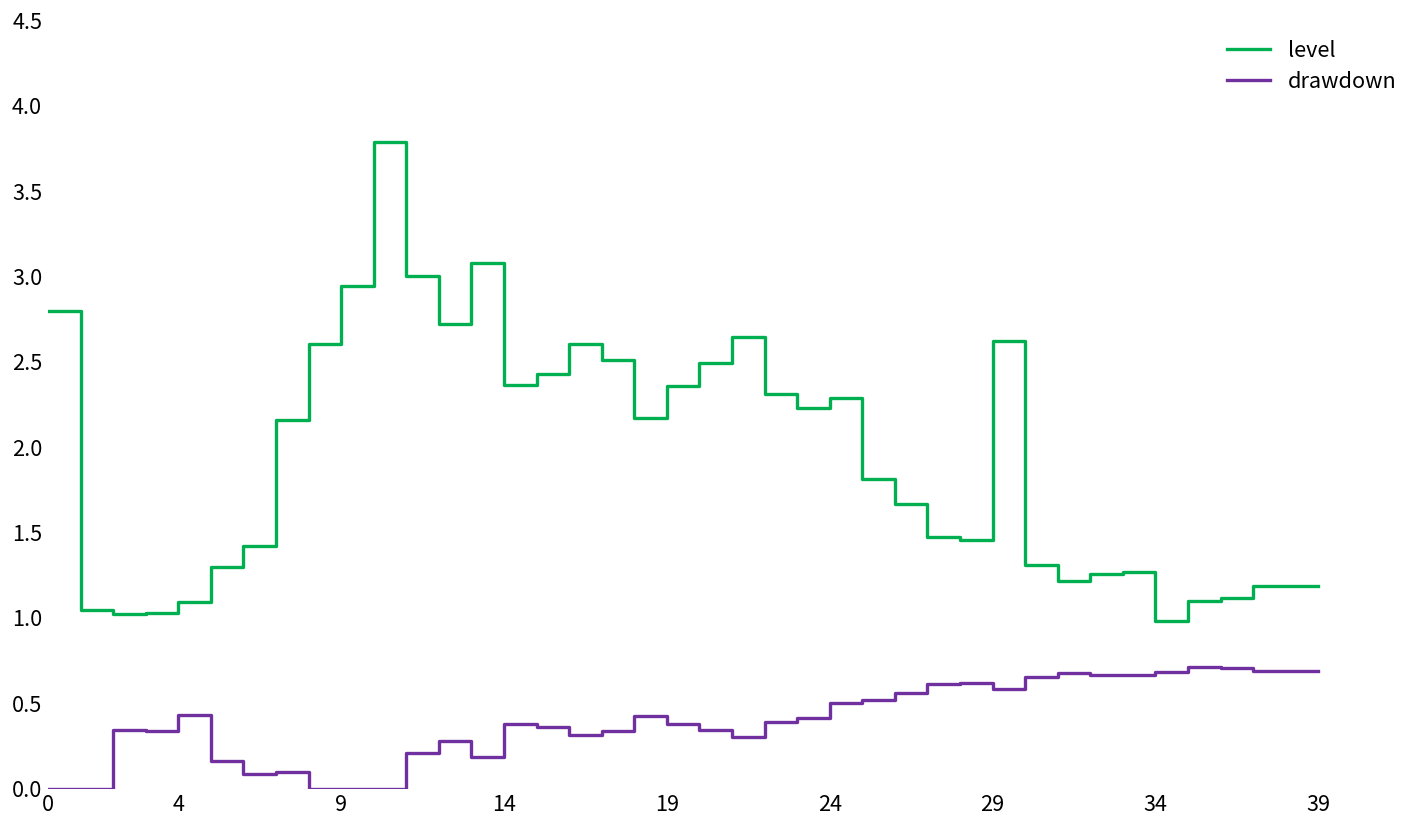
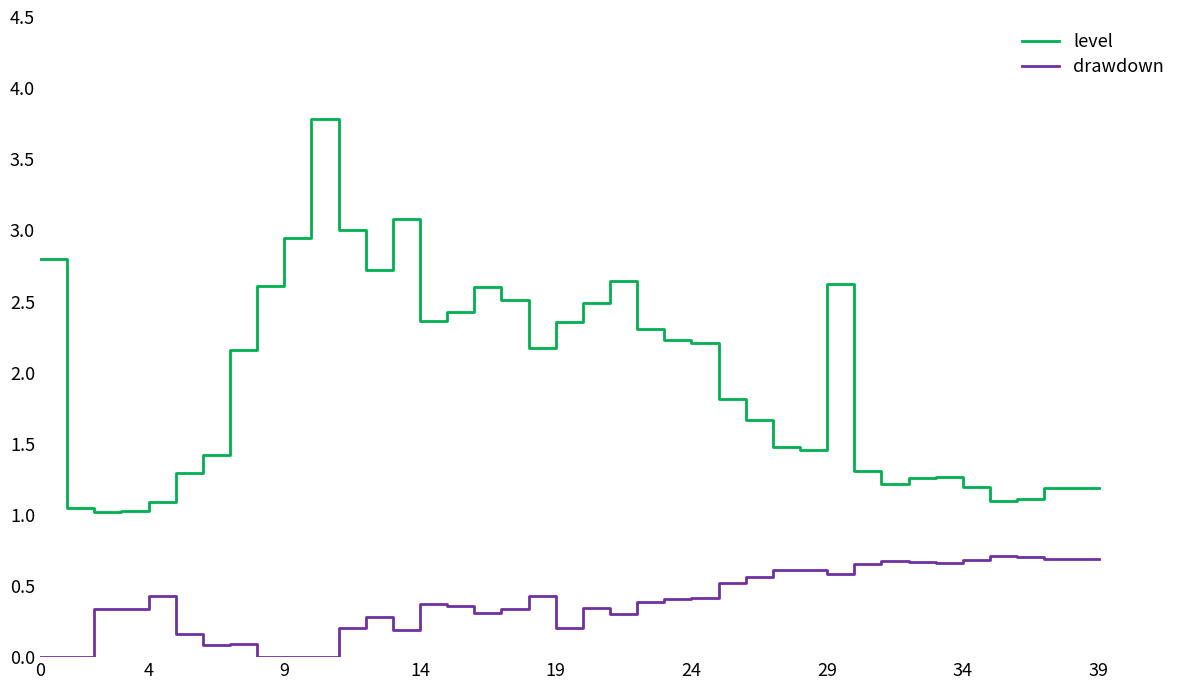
  {
    "level": {
      "0": 2.80,
      "4": 1.09,
      "9": 2.95,
      "14": 2.36,
      "19": 2.36,
-     "24": 2.29,
+     "24": 2.21,
      "29": 2.62,
-     "34": 0.98,
+     "34": 1.20,
      "39": 1.19
    },
    "drawdown": {
      "0": 0.00,
      "4": 0.43,
      "9": 0.00,
      "14": 0.38,
-     "19": 0.38,
-     "24": 0.50,
+     "19": 0.21,
+     "24": 0.42,
      "29": 0.58,
      "34": 0.68,
      "39": 0.69
    }
  }
